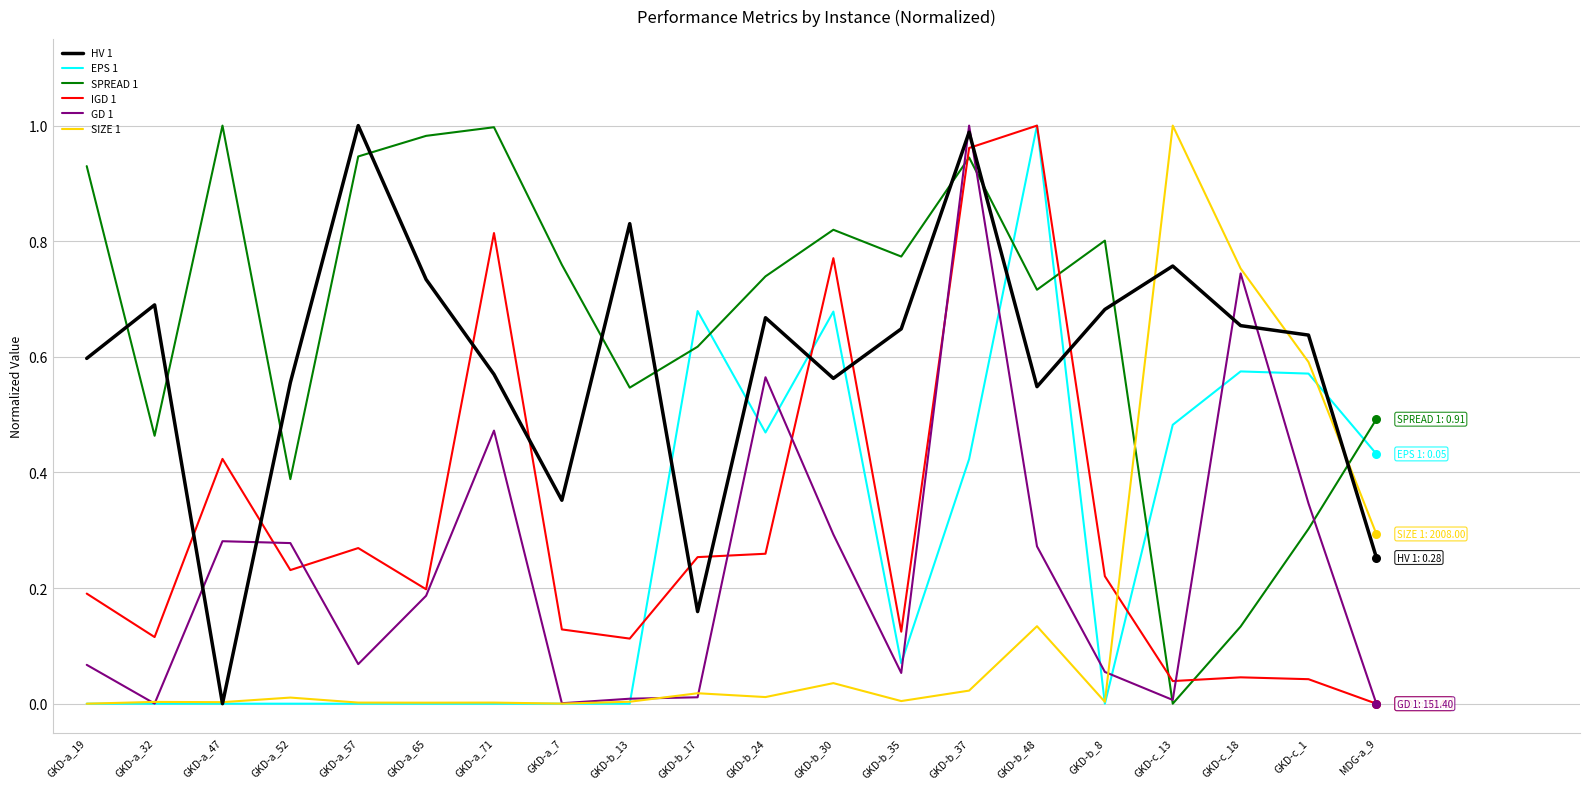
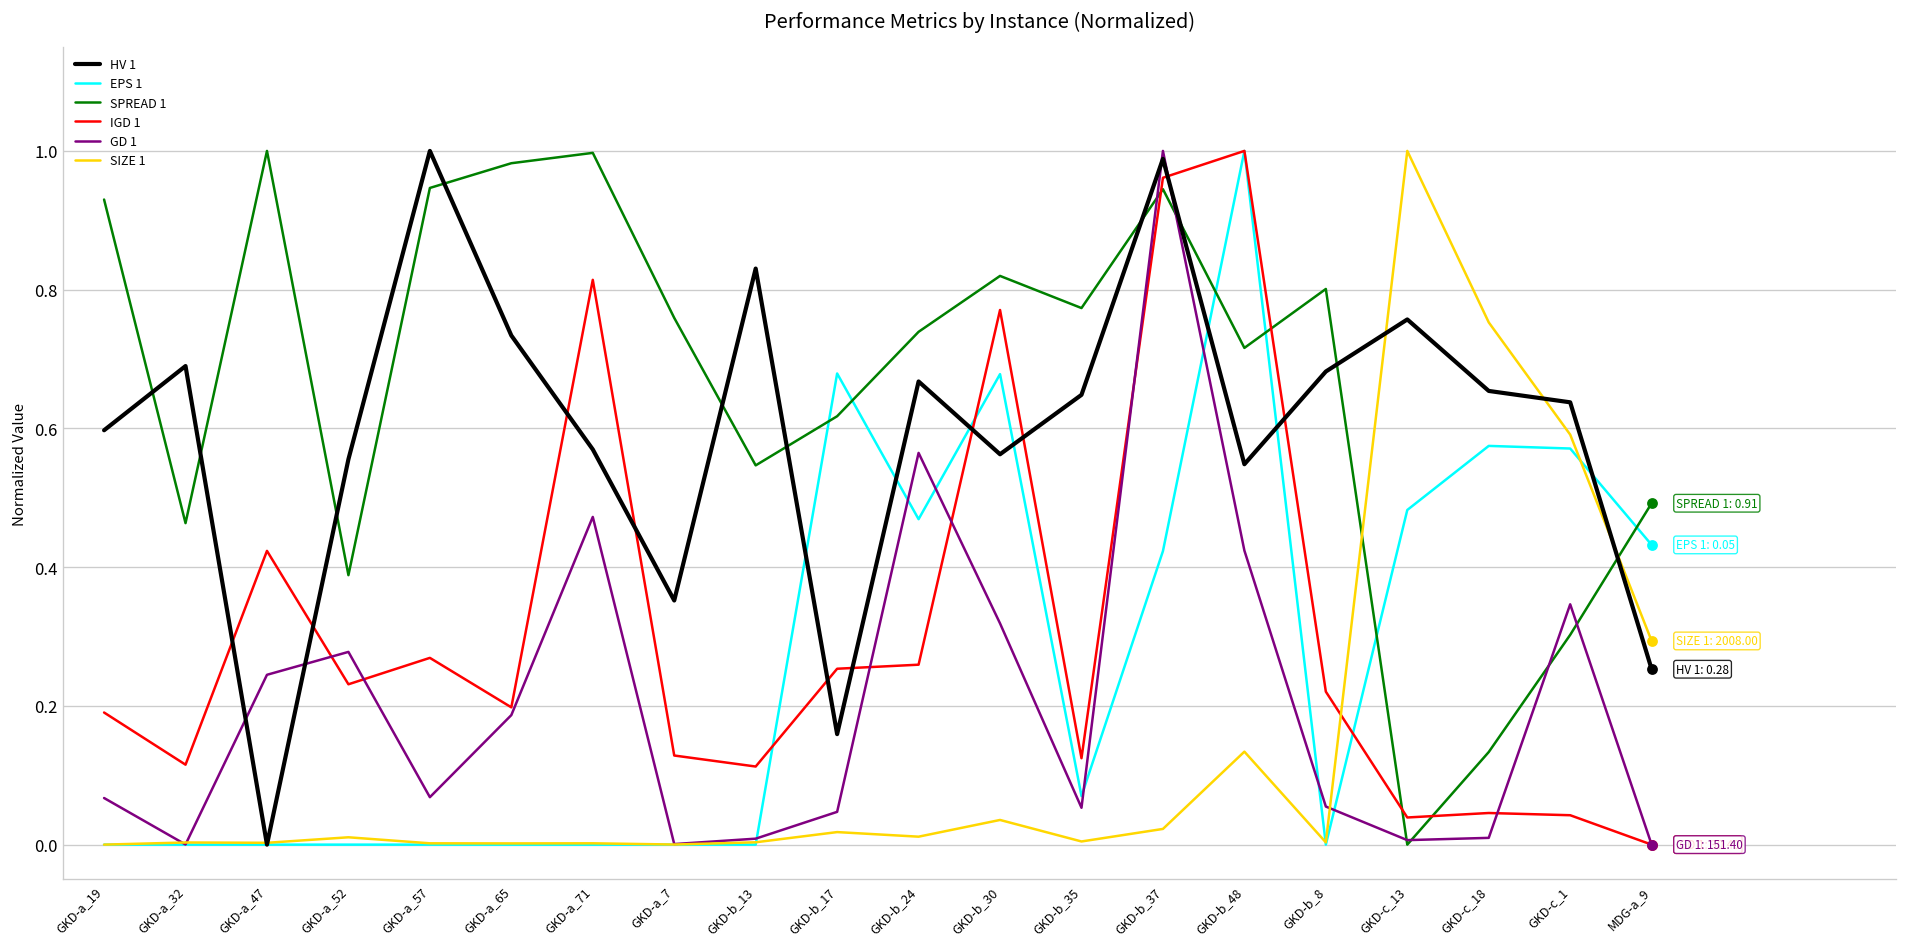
  {
    "GD 1": {
      "GKD-a_19": 0.07,
-     "GKD-a_47": 0.28,
+     "GKD-a_47": 0.24,
      "GKD-a_52": 0.28,
      "GKD-a_57": 0.07,
      "GKD-a_65": 0.19,
      "GKD-a_71": 0.47,
      "GKD-b_13": 0.01,
-     "GKD-b_17": 0.01,
+     "GKD-b_17": 0.05,
      "GKD-b_24": 0.56,
-     "GKD-b_30": 0.29,
+     "GKD-b_30": 0.32,
      "GKD-b_35": 0.05,
      "GKD-b_37": 1.00,
-     "GKD-b_48": 0.27,
+     "GKD-b_48": 0.42,
      "GKD-b_8": 0.05,
      "GKD-c_13": 0.01,
-     "GKD-c_18": 0.74,
+     "GKD-c_18": 0.01,
      "GKD-c_1": 0.35
    }
  }
